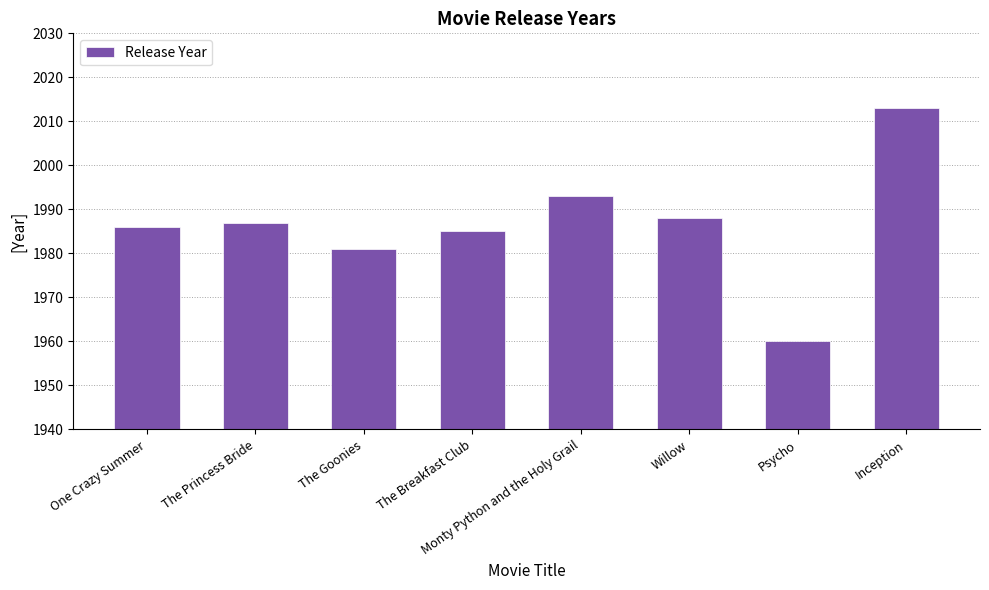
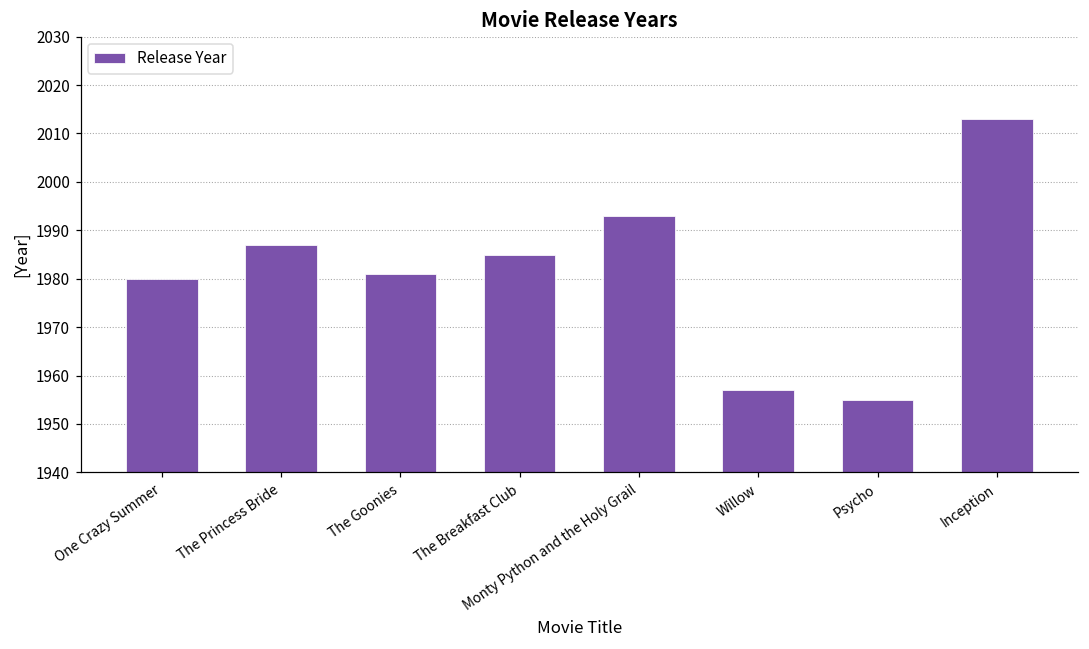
  {
-   "One Crazy Summer": 1986,
+   "One Crazy Summer": 1980,
    "The Princess Bride": 1987,
    "The Goonies": 1981,
    "The Breakfast Club": 1985,
    "Monty Python and the Holy Grail": 1993,
-   "Willow": 1988,
-   "Psycho": 1960,
+   "Willow": 1957,
+   "Psycho": 1955,
    "Inception": 2013
  }
